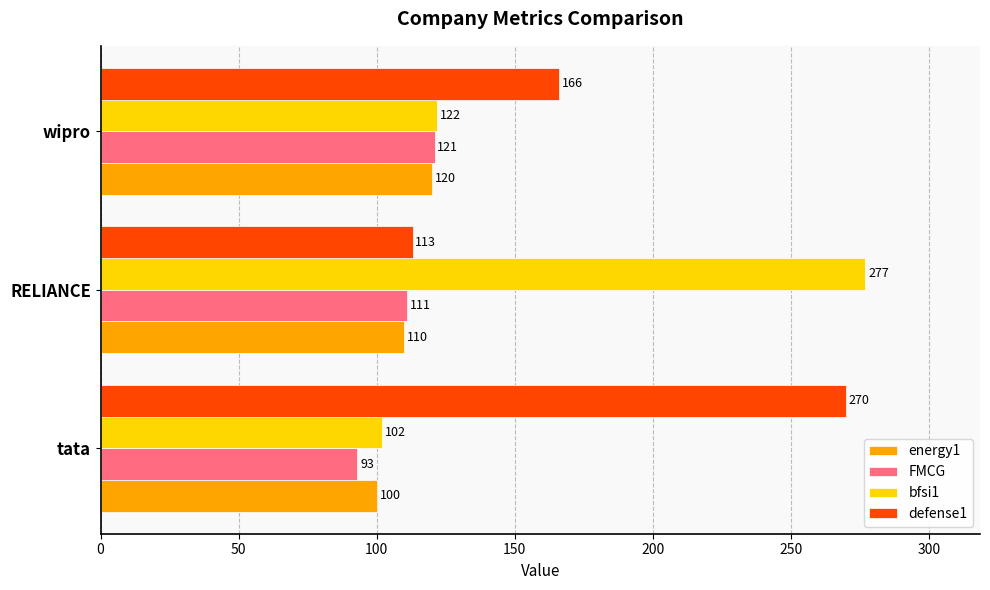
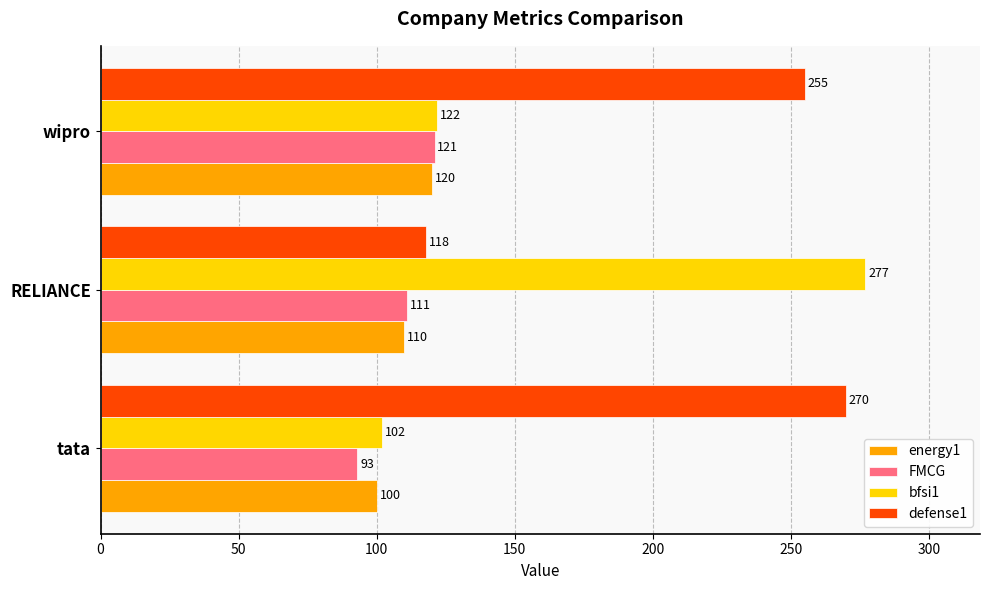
  {
    "FMCG": {
      "wipro": 121,
      "RELIANCE": 111,
      "tata": 93
    },
    "defense1": {
-     "wipro": 166,
-     "RELIANCE": 113,
+     "wipro": 255,
+     "RELIANCE": 118,
      "tata": 270
    }
  }
